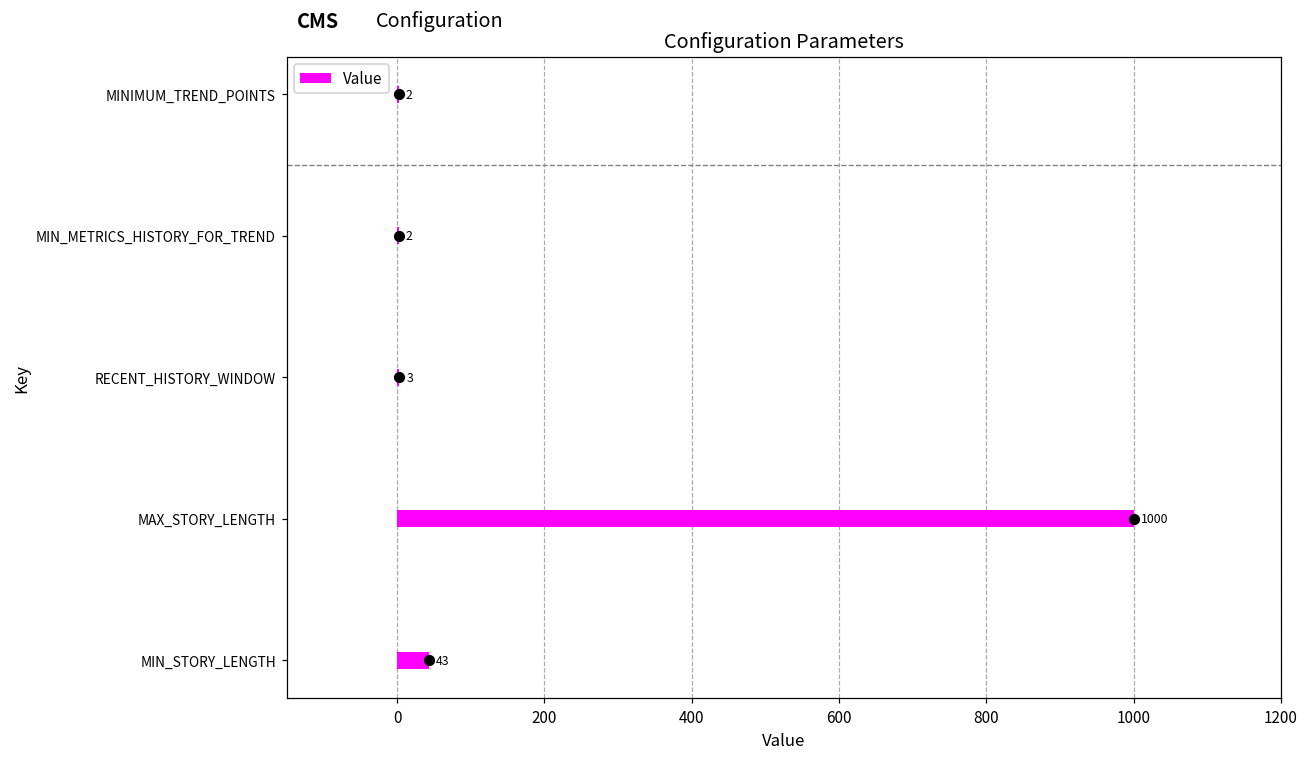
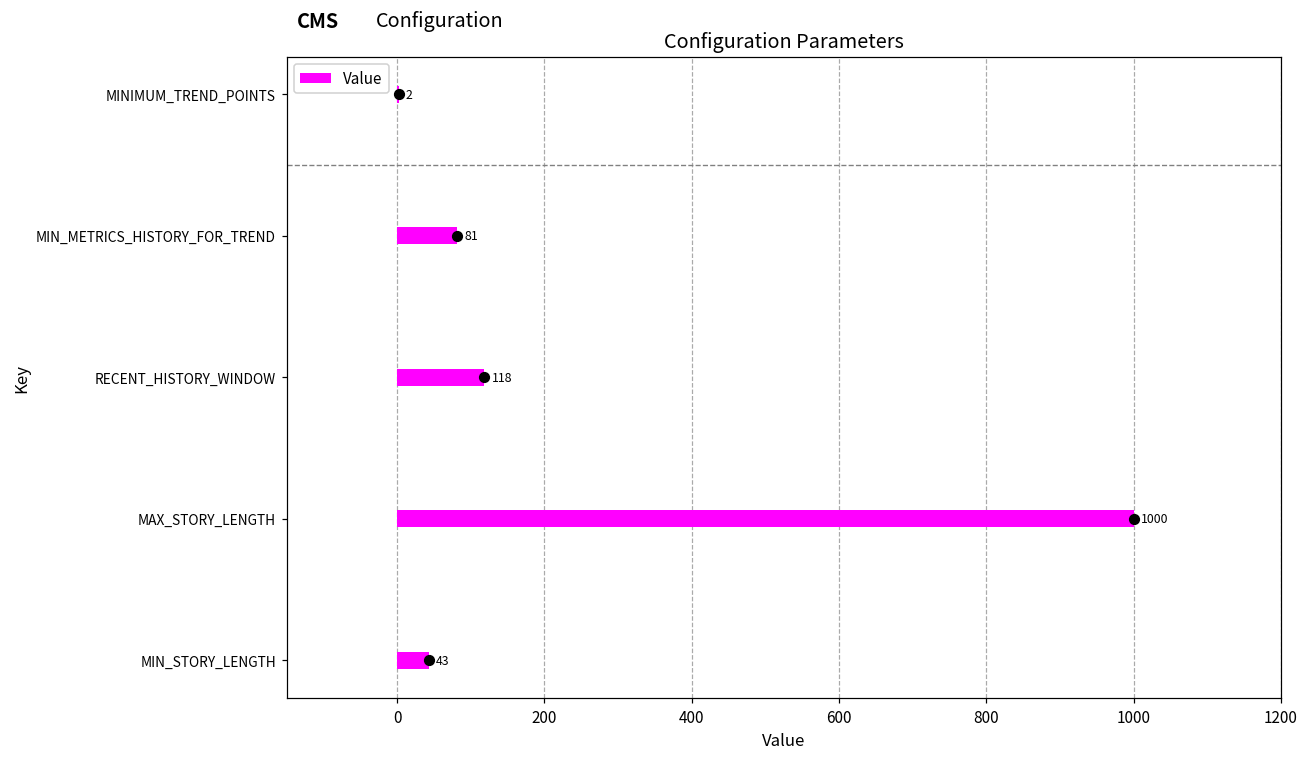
  {
    "Value": {
      "MINIMUM_TREND_POINTS": 2,
-     "MIN_METRICS_HISTORY_FOR_TREND": 2,
-     "RECENT_HISTORY_WINDOW": 3,
+     "MIN_METRICS_HISTORY_FOR_TREND": 81,
+     "RECENT_HISTORY_WINDOW": 118,
      "MAX_STORY_LENGTH": 1000,
      "MIN_STORY_LENGTH": 43
    }
  }
